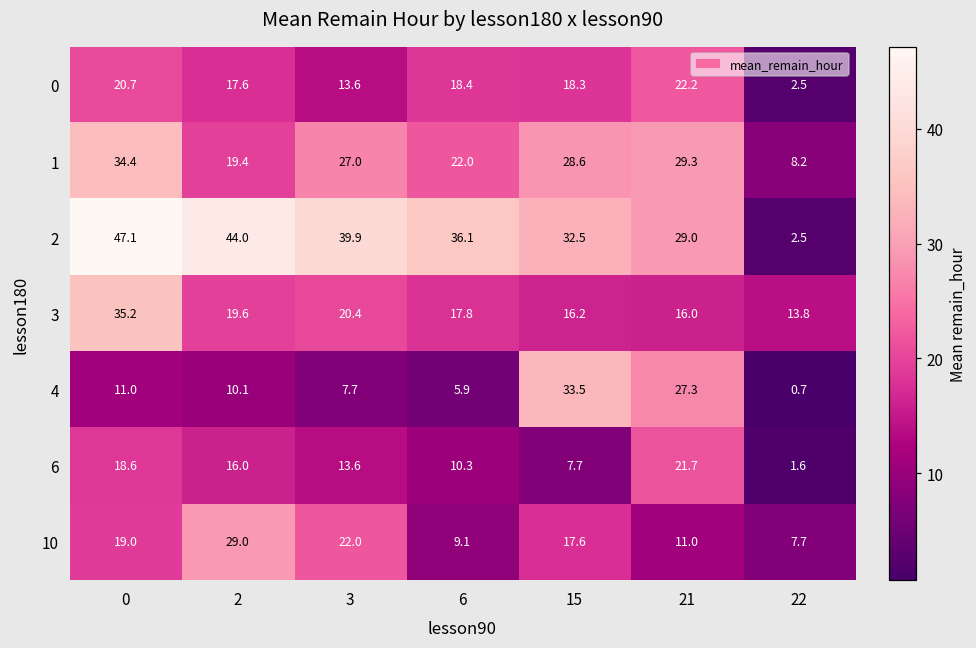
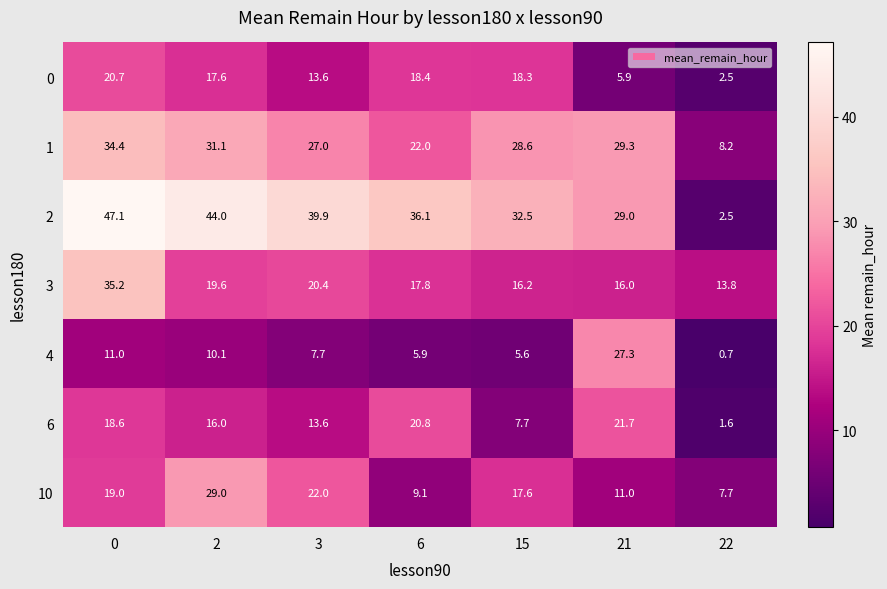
  {
    "0": {
      "0": 20.7,
      "2": 17.6,
      "3": 13.6,
      "6": 18.4,
      "15": 18.3,
-     "21": 22.2,
+     "21": 5.9,
      "22": 2.5
    },
    "1": {
      "0": 34.4,
-     "2": 19.4,
+     "2": 31.1,
      "3": 27.0,
      "6": 22.0,
      "15": 28.6,
      "21": 29.3,
      "22": 8.2
    },
    "2": {
      "0": 47.1,
      "2": 44.0,
      "3": 39.9,
      "6": 36.1,
      "15": 32.5,
      "21": 29.0,
      "22": 2.5
    },
    "3": {
      "0": 35.2,
      "2": 19.6,
      "3": 20.4,
      "6": 17.8,
      "15": 16.2,
      "21": 16.0,
      "22": 13.8
    },
    "4": {
      "0": 11.0,
      "2": 10.1,
      "3": 7.7,
      "6": 5.9,
-     "15": 33.5,
+     "15": 5.6,
      "21": 27.3,
      "22": 0.7
    },
    "6": {
      "0": 18.6,
      "2": 16.0,
      "3": 13.6,
-     "6": 10.3,
+     "6": 20.8,
      "15": 7.7,
      "21": 21.7,
      "22": 1.6
    },
    "10": {
      "0": 19.0,
      "2": 29.0,
      "3": 22.0,
      "6": 9.1,
      "15": 17.6,
      "21": 11.0,
      "22": 7.7
    }
  }
